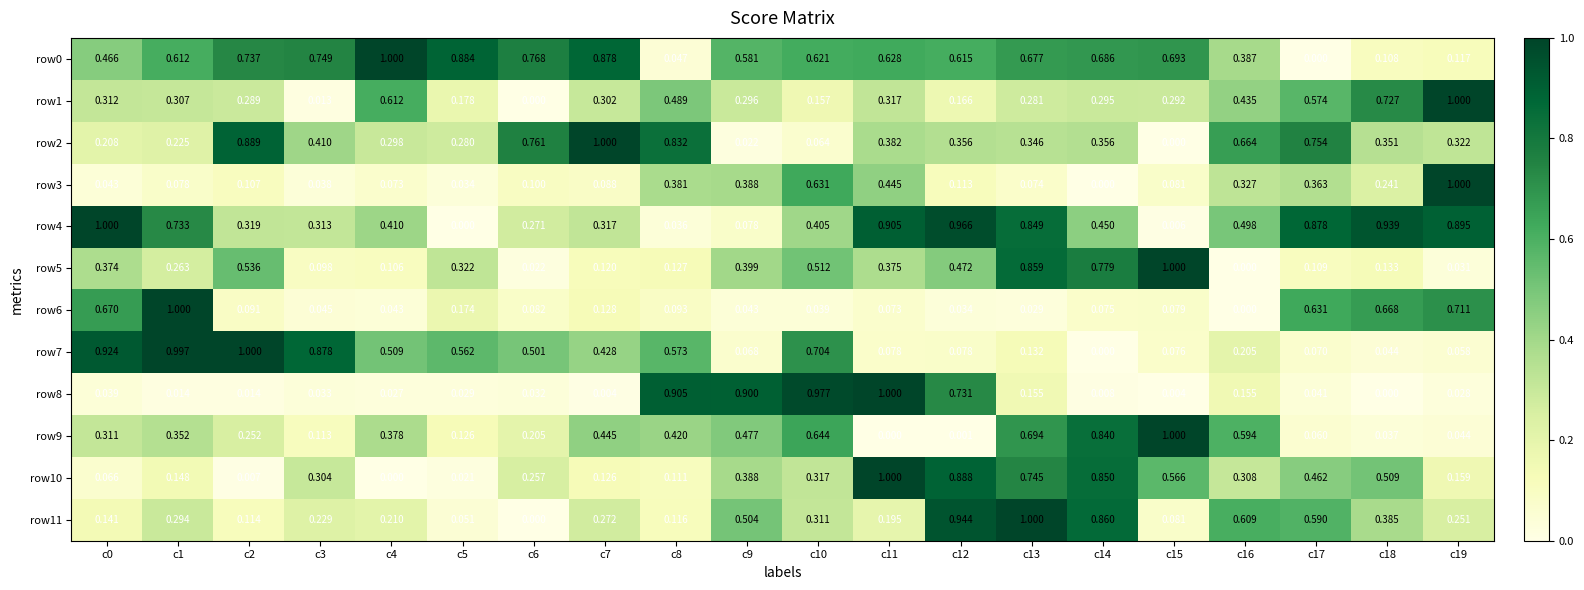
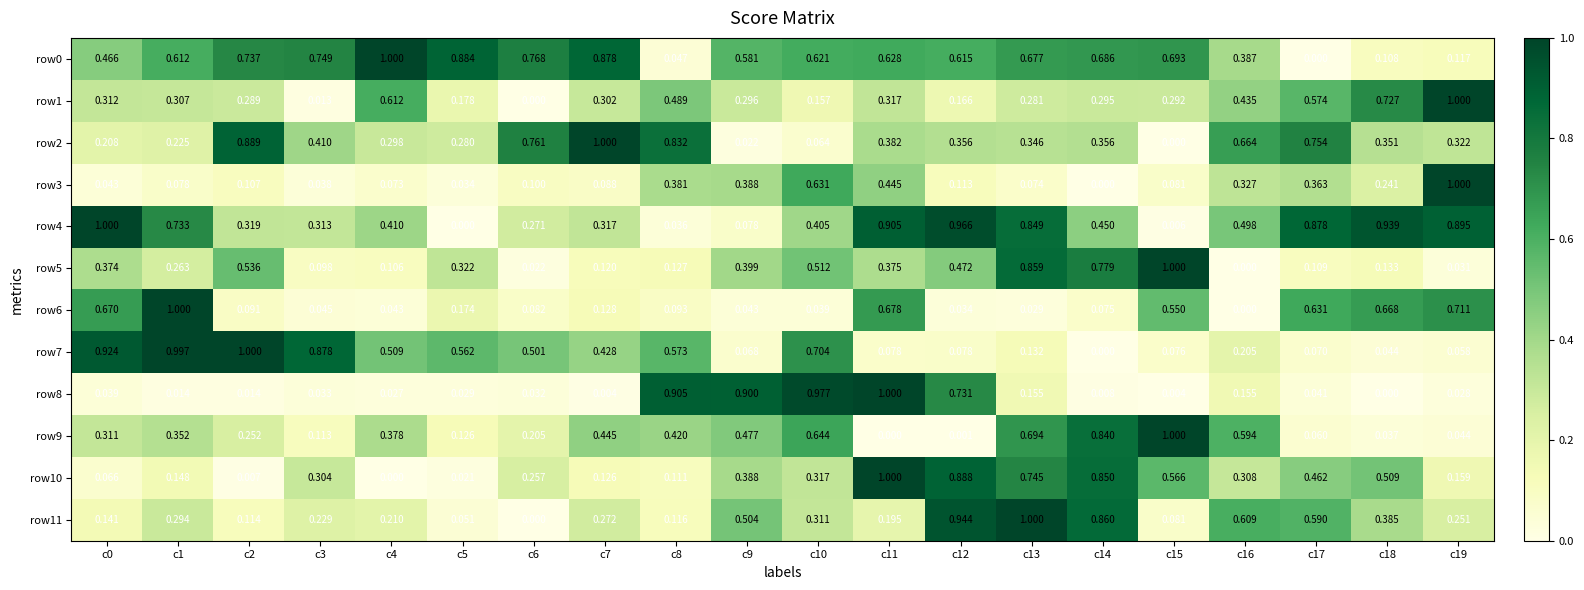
  {
    "row0": {
      "c0": 0.466,
      "c1": 0.612,
      "c2": 0.737,
      "c3": 0.749,
      "c4": 1.000,
      "c5": 0.884,
      "c6": 0.768,
      "c7": 0.878,
      "c9": 0.581,
      "c10": 0.621,
      "c11": 0.628,
      "c12": 0.615,
      "c13": 0.677,
      "c14": 0.686,
      "c15": 0.693,
      "c16": 0.387,
      "c18": 0.108,
      "c19": 0.117
    },
    "row1": {
      "c0": 0.312,
      "c1": 0.307,
      "c2": 0.289,
      "c4": 0.612,
      "c5": 0.178,
      "c7": 0.302,
      "c8": 0.489,
      "c9": 0.296,
      "c10": 0.157,
      "c11": 0.317,
      "c12": 0.166,
      "c13": 0.281,
      "c14": 0.295,
      "c15": 0.292,
      "c16": 0.435,
      "c17": 0.574,
      "c18": 0.727,
      "c19": 1.000
    },
    "row2": {
      "c0": 0.208,
      "c1": 0.225,
      "c2": 0.889,
      "c3": 0.410,
      "c4": 0.298,
      "c5": 0.280,
      "c6": 0.761,
      "c7": 1.000,
      "c8": 0.832,
      "c10": 0.064,
      "c11": 0.382,
      "c12": 0.356,
      "c13": 0.346,
      "c14": 0.356,
      "c16": 0.664,
      "c17": 0.754,
      "c18": 0.351,
      "c19": 0.322
    },
    "row3": {
      "c1": 0.078,
      "c2": 0.107,
      "c4": 0.073,
      "c6": 0.100,
      "c7": 0.088,
      "c8": 0.381,
      "c9": 0.388,
      "c10": 0.631,
      "c11": 0.445,
      "c12": 0.113,
      "c13": 0.074,
      "c15": 0.081,
      "c16": 0.327,
      "c17": 0.363,
      "c18": 0.241,
      "c19": 1.000
    },
    "row4": {
      "c0": 1.000,
      "c1": 0.733,
      "c2": 0.319,
      "c3": 0.313,
      "c4": 0.410,
      "c6": 0.271,
      "c7": 0.317,
      "c9": 0.078,
      "c10": 0.405,
      "c11": 0.905,
      "c12": 0.966,
      "c13": 0.849,
      "c14": 0.450,
      "c16": 0.498,
      "c17": 0.878,
      "c18": 0.939,
      "c19": 0.895
    },
    "row5": {
      "c0": 0.374,
      "c1": 0.263,
      "c2": 0.536,
      "c3": 0.098,
      "c4": 0.106,
      "c5": 0.322,
      "c7": 0.120,
      "c8": 0.127,
      "c9": 0.399,
      "c10": 0.512,
      "c11": 0.375,
      "c12": 0.472,
      "c13": 0.859,
      "c14": 0.779,
      "c15": 1.000,
      "c17": 0.109,
      "c18": 0.133
    },
    "row6": {
      "c0": 0.670,
      "c1": 1.000,
      "c2": 0.091,
      "c5": 0.174,
      "c6": 0.082,
      "c7": 0.128,
      "c8": 0.093,
-     "c11": 0.073,
+     "c11": 0.678,
      "c14": 0.075,
-     "c15": 0.079,
+     "c15": 0.550,
      "c17": 0.631,
      "c18": 0.668,
      "c19": 0.711
    },
    "row7": {
      "c0": 0.924,
      "c1": 0.997,
      "c2": 1.000,
      "c3": 0.878,
      "c4": 0.509,
      "c5": 0.562,
      "c6": 0.501,
      "c7": 0.428,
      "c8": 0.573,
      "c9": 0.068,
      "c10": 0.704,
      "c11": 0.078,
      "c12": 0.078,
      "c13": 0.132,
      "c15": 0.076,
      "c16": 0.205,
      "c17": 0.070
    },
    "row8": {
      "c8": 0.905,
      "c9": 0.900,
      "c10": 0.977,
      "c11": 1.000,
      "c12": 0.731,
      "c13": 0.155,
      "c16": 0.155
    },
    "row9": {
      "c0": 0.311,
      "c1": 0.352,
      "c2": 0.252,
      "c3": 0.113,
      "c4": 0.378,
      "c5": 0.126,
      "c6": 0.205,
      "c7": 0.445,
      "c8": 0.420,
      "c9": 0.477,
      "c10": 0.644,
      "c13": 0.694,
      "c14": 0.840,
      "c15": 1.000,
      "c16": 0.594
    },
    "row10": {
      "c0": 0.066,
      "c1": 0.148,
      "c3": 0.304,
      "c6": 0.257,
      "c7": 0.126,
      "c8": 0.111,
      "c9": 0.388,
      "c10": 0.317,
      "c11": 1.000,
      "c12": 0.888,
      "c13": 0.745,
      "c14": 0.850,
      "c15": 0.566,
      "c16": 0.308,
      "c17": 0.462,
      "c18": 0.509,
      "c19": 0.159
    },
    "row11": {
      "c0": 0.141,
      "c1": 0.294,
      "c2": 0.114,
      "c3": 0.229,
      "c4": 0.210,
      "c7": 0.272,
      "c8": 0.116,
      "c9": 0.504,
      "c10": 0.311,
      "c11": 0.195,
      "c12": 0.944,
      "c13": 1.000,
      "c14": 0.860,
      "c15": 0.081,
      "c16": 0.609,
      "c17": 0.590,
      "c18": 0.385,
      "c19": 0.251
    }
  }
